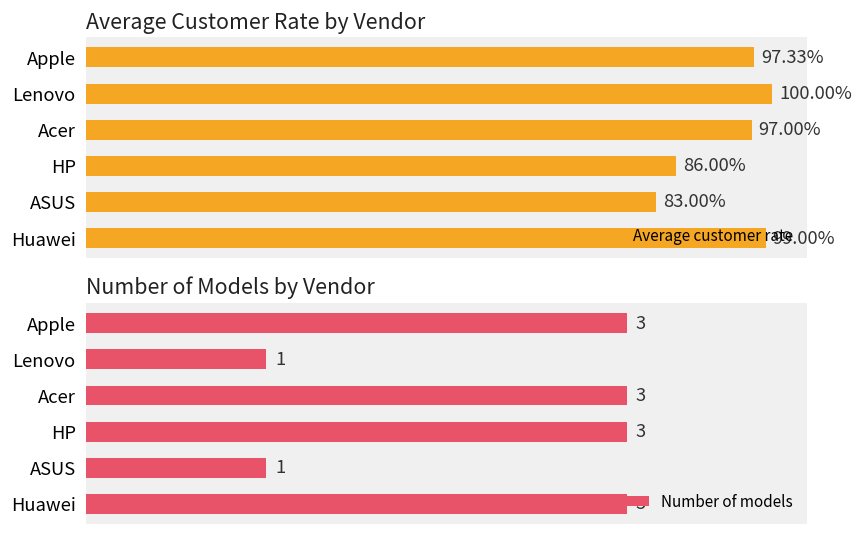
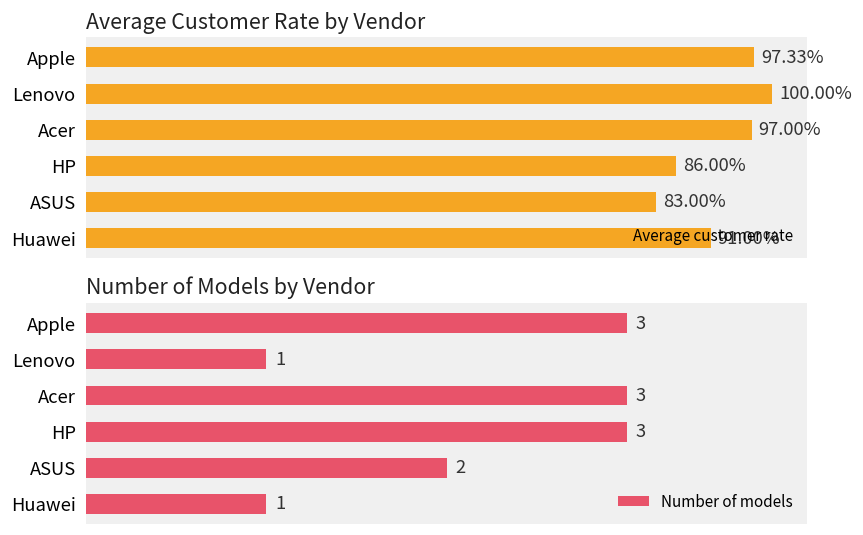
  {
    "Average Customer Rate by Vendor": {
      "Apple": "97.33%",
      "Lenovo": "100.00%",
      "Acer": "97.00%",
      "HP": "86.00%",
      "ASUS": "83.00%",
-     "Huawei": "99.00%"
+     "Huawei": "91.00%"
    },
    "Number of Models by Vendor": {
      "Apple": "3",
      "Lenovo": "1",
      "Acer": "3",
      "HP": "3",
-     "ASUS": "1",
-     "Huawei": "3"
+     "ASUS": "2",
+     "Huawei": "1"
    }
  }
